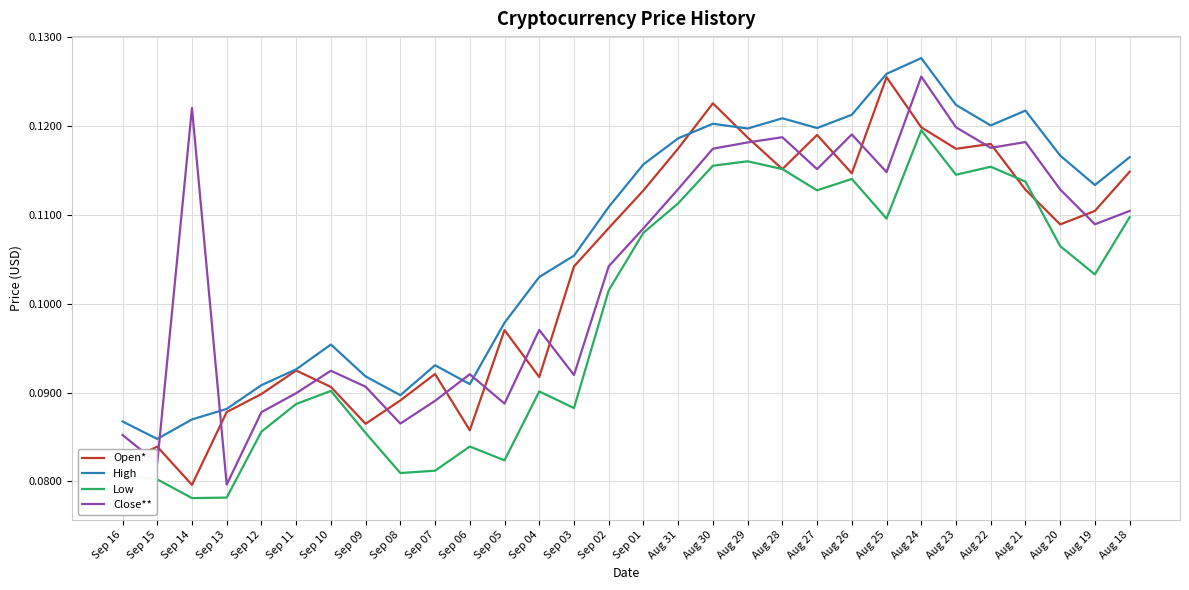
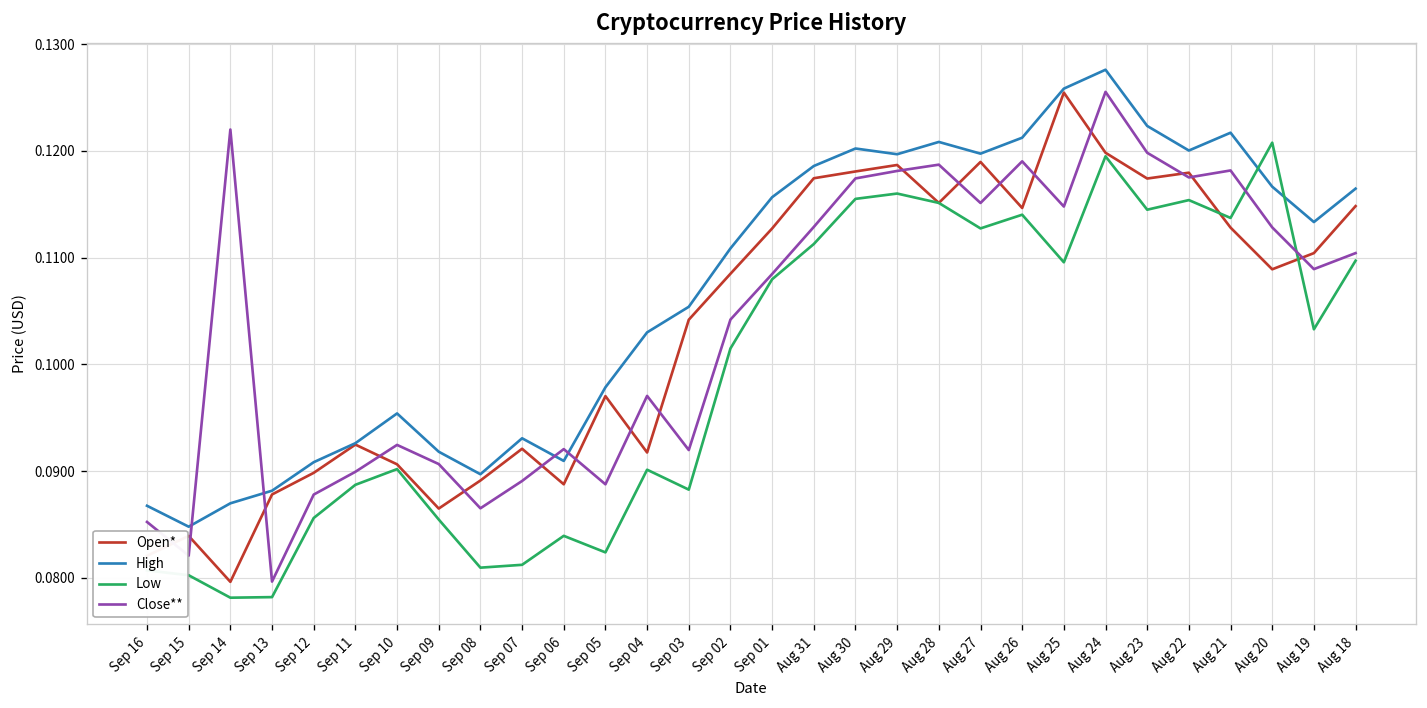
  {
    "Open*": {
      "Sep 15": 0.084,
      "Sep 14": 0.080,
      "Sep 13": 0.088,
      "Sep 12": 0.090,
      "Sep 10": 0.091,
      "Sep 09": 0.086,
      "Sep 08": 0.089,
      "Sep 07": 0.092,
-     "Sep 06": 0.086,
+     "Sep 06": 0.089,
      "Sep 05": 0.097,
      "Sep 04": 0.092,
      "Sep 03": 0.104,
      "Sep 02": 0.108,
      "Sep 01": 0.113,
      "Aug 31": 0.117,
-     "Aug 30": 0.123,
+     "Aug 30": 0.118,
      "Aug 29": 0.119,
      "Aug 27": 0.119,
      "Aug 26": 0.115,
      "Aug 25": 0.125,
      "Aug 24": 0.120,
      "Aug 23": 0.117,
      "Aug 22": 0.118,
      "Aug 21": 0.113,
      "Aug 20": 0.109,
      "Aug 19": 0.110,
      "Aug 18": 0.115
    },
    "High": {
      "Sep 16": 0.087,
      "Sep 15": 0.085,
      "Sep 14": 0.087,
      "Sep 13": 0.088,
      "Sep 12": 0.091,
      "Sep 10": 0.095,
      "Sep 09": 0.092,
      "Sep 08": 0.090,
      "Sep 07": 0.093,
      "Sep 06": 0.091,
      "Sep 05": 0.098,
      "Sep 04": 0.103,
      "Sep 03": 0.105,
      "Sep 02": 0.111,
      "Sep 01": 0.116,
      "Aug 31": 0.119,
      "Aug 30": 0.120,
      "Aug 29": 0.120,
      "Aug 28": 0.121,
      "Aug 27": 0.120,
      "Aug 26": 0.121,
      "Aug 25": 0.126,
      "Aug 24": 0.128,
      "Aug 23": 0.122,
      "Aug 22": 0.120,
      "Aug 21": 0.122,
      "Aug 20": 0.117,
      "Aug 19": 0.113,
      "Aug 18": 0.116
    },
    "Low": {
      "Sep 15": 0.080,
      "Sep 14": 0.078,
      "Sep 13": 0.078,
      "Sep 12": 0.086,
      "Sep 11": 0.089,
      "Sep 10": 0.090,
      "Sep 09": 0.085,
      "Sep 08": 0.081,
      "Sep 07": 0.081,
      "Sep 06": 0.084,
      "Sep 05": 0.082,
      "Sep 04": 0.090,
      "Sep 03": 0.088,
      "Sep 02": 0.101,
      "Sep 01": 0.108,
      "Aug 31": 0.111,
      "Aug 30": 0.116,
      "Aug 29": 0.116,
      "Aug 27": 0.113,
      "Aug 26": 0.114,
      "Aug 25": 0.110,
      "Aug 24": 0.119,
      "Aug 23": 0.114,
      "Aug 22": 0.115,
      "Aug 21": 0.114,
-     "Aug 20": 0.106,
+     "Aug 20": 0.121,
      "Aug 19": 0.103,
      "Aug 18": 0.110
    },
    "Close**": {
      "Sep 16": 0.085,
      "Sep 15": 0.082,
      "Sep 14": 0.122,
      "Sep 13": 0.080,
      "Sep 12": 0.088,
      "Sep 11": 0.090,
      "Sep 10": 0.092,
      "Sep 09": 0.091,
      "Sep 08": 0.087,
      "Sep 07": 0.089,
      "Sep 06": 0.092,
      "Sep 05": 0.089,
      "Sep 04": 0.097,
      "Sep 03": 0.092,
      "Sep 02": 0.104,
      "Sep 01": 0.108,
      "Aug 31": 0.113,
      "Aug 30": 0.117,
      "Aug 29": 0.118,
      "Aug 28": 0.119,
      "Aug 27": 0.115,
      "Aug 26": 0.119,
      "Aug 25": 0.115,
      "Aug 24": 0.126,
      "Aug 23": 0.120,
      "Aug 22": 0.118,
      "Aug 21": 0.118,
      "Aug 20": 0.113,
      "Aug 19": 0.109,
      "Aug 18": 0.110
    }
  }
